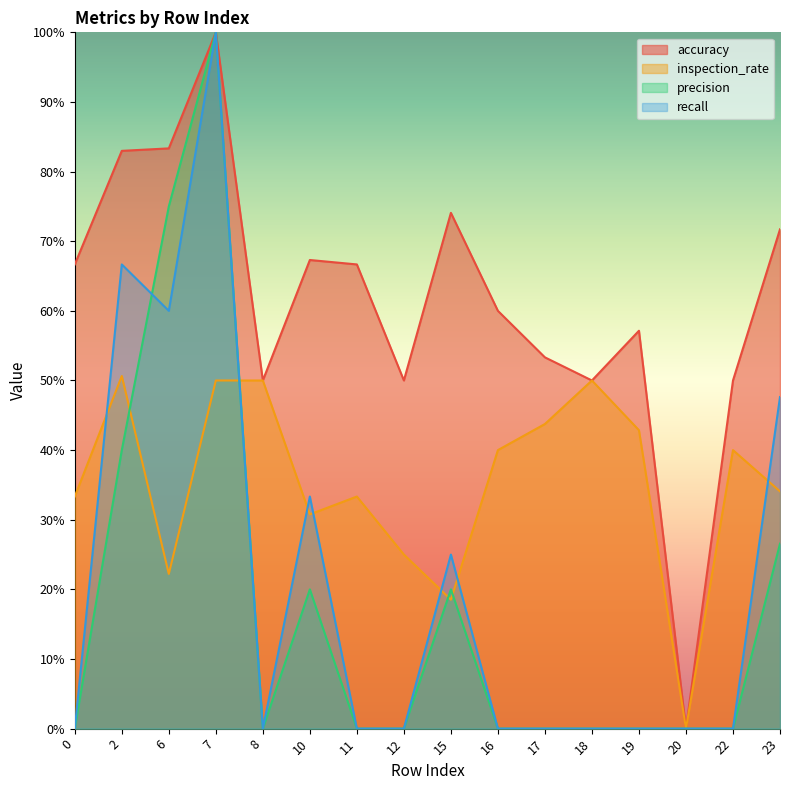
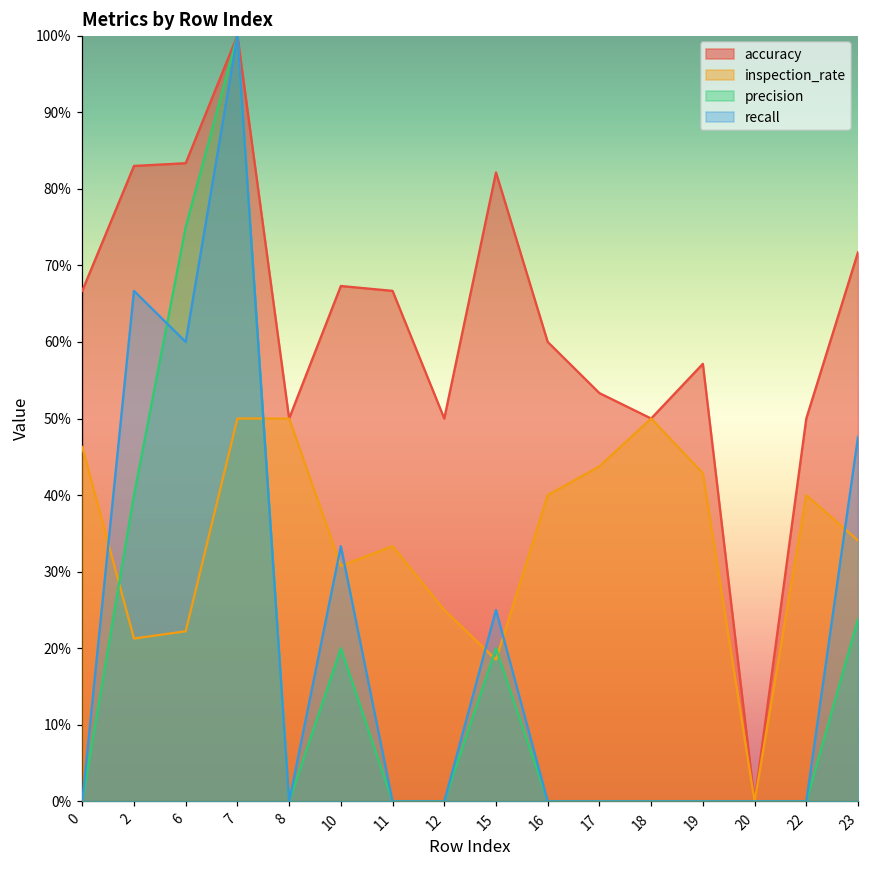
  {
    "accuracy": {
      "0": "67%",
      "2": "83%",
      "6": "83%",
      "10": "67%",
      "11": "67%",
      "12": "50%",
-     "15": "74%",
+     "15": "82%",
      "16": "60%",
      "17": "53%",
      "19": "57%",
      "22": "50%",
      "23": "72%"
    },
    "inspection_rate": {
-     "0": "33%",
-     "2": "51%",
+     "0": "46%",
+     "2": "21%",
      "6": "22%",
      "7": "50%",
      "10": "31%",
      "11": "33%",
      "12": "25%",
      "15": "19%",
      "16": "40%",
      "17": "44%",
      "19": "43%",
      "22": "40%",
      "23": "34%"
    },
    "precision": {
      "2": "40%",
      "6": "75%",
      "10": "20%",
      "15": "20%",
-     "23": "27%"
+     "23": "24%"
    },
    "recall": {
      "2": "67%",
      "6": "60%",
      "10": "33%",
      "15": "25%",
      "23": "48%"
    }
  }
